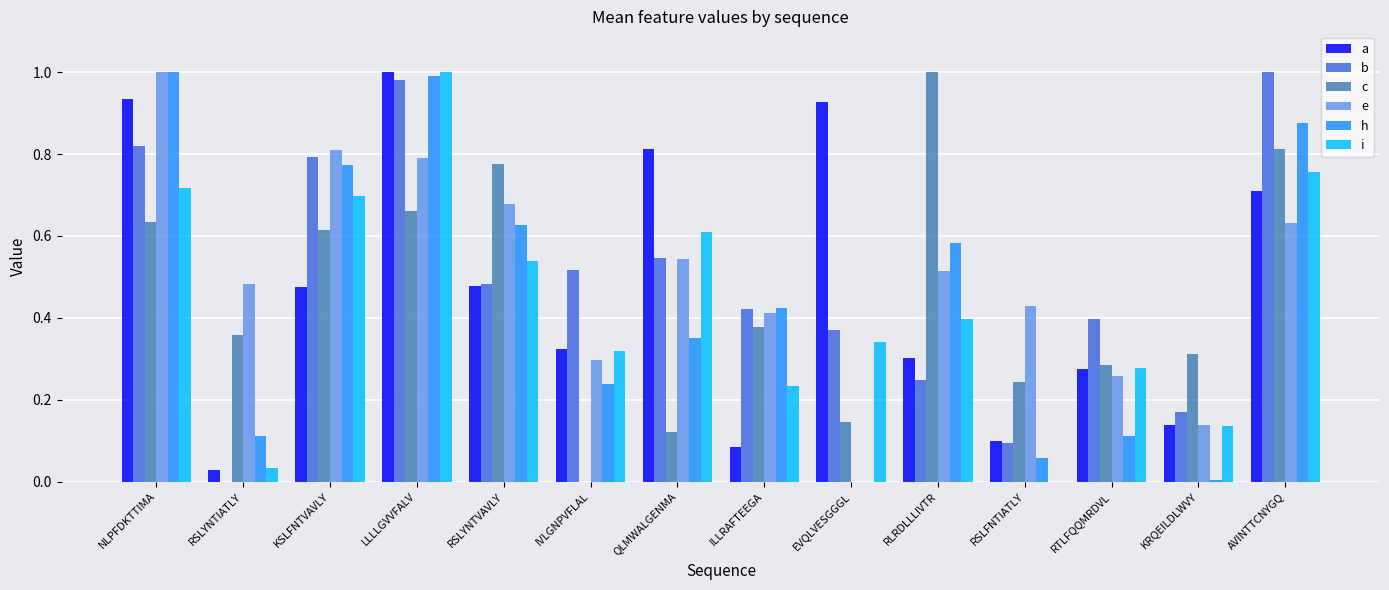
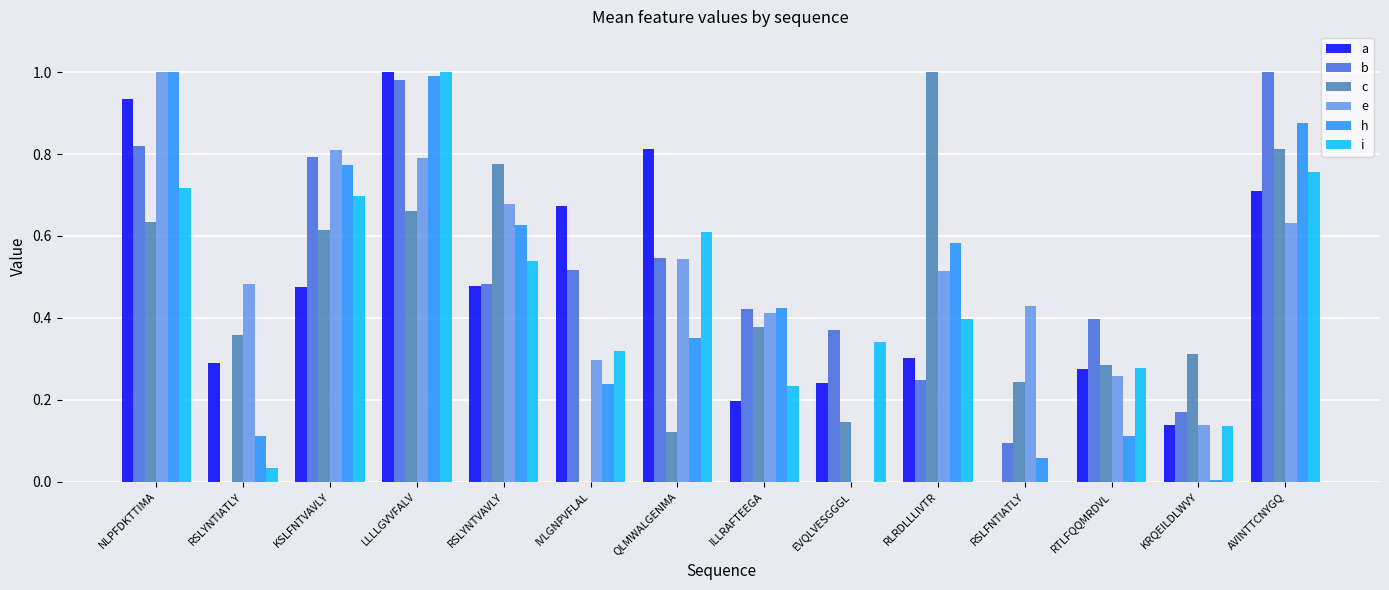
  {
    "a": {
      "NLPFDKTTIMA": 0.93,
-     "RSLYNTIATLY": 0.03,
+     "RSLYNTIATLY": 0.29,
      "KSLFNTVAVLY": 0.48,
      "LLLLGVVFALV": 1.00,
      "RSLYNTVAVLY": 0.48,
-     "IVLGNPVFLAL": 0.32,
+     "IVLGNPVFLAL": 0.67,
      "QLMWALGENMA": 0.81,
-     "ILLRAFTEEGA": 0.08,
-     "EVQLVESGGGL": 0.93,
+     "ILLRAFTEEGA": 0.20,
+     "EVQLVESGGGL": 0.24,
      "RLRDLLLIVTR": 0.30,
-     "RSLFNTIATLY": 0.1,
+     "RSLFNTIATLY": 0.0,
      "RTLFQQMRDVL": 0.27,
      "KRQEILDLWVY": 0.14,
      "AVINTTCNYGQ": 0.71
    }
  }
